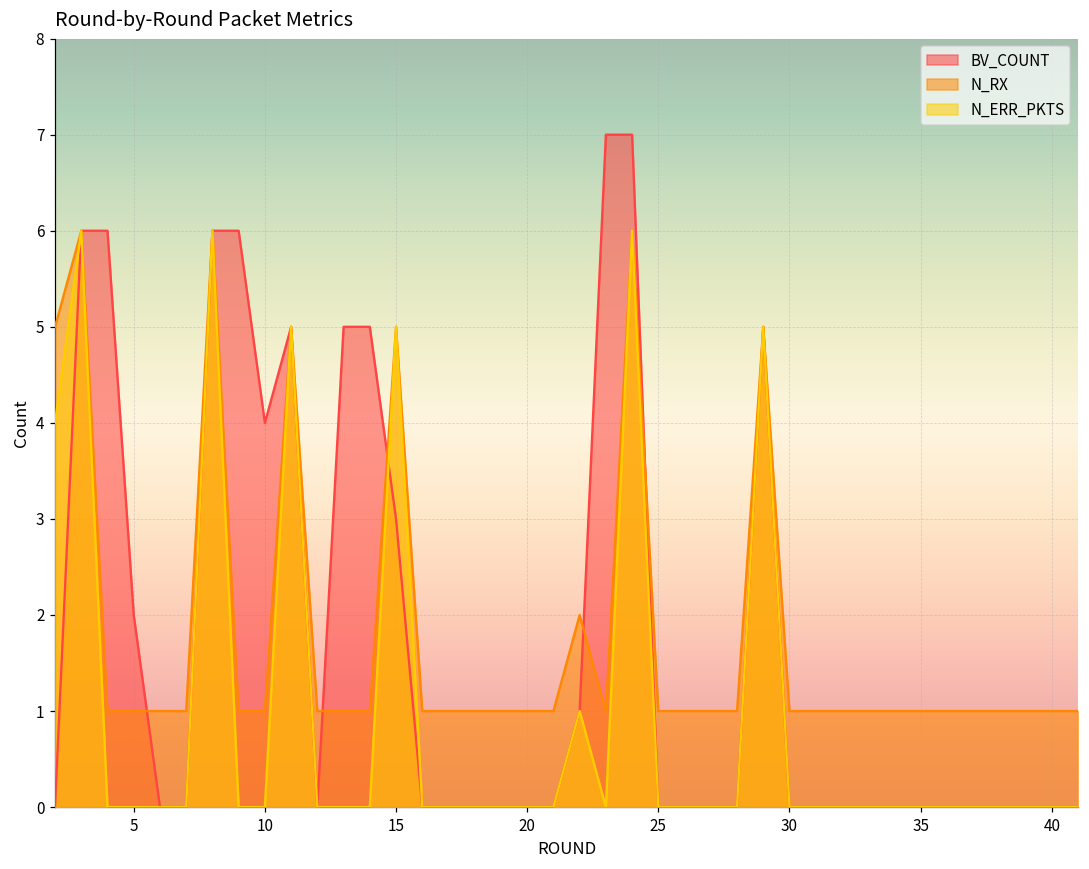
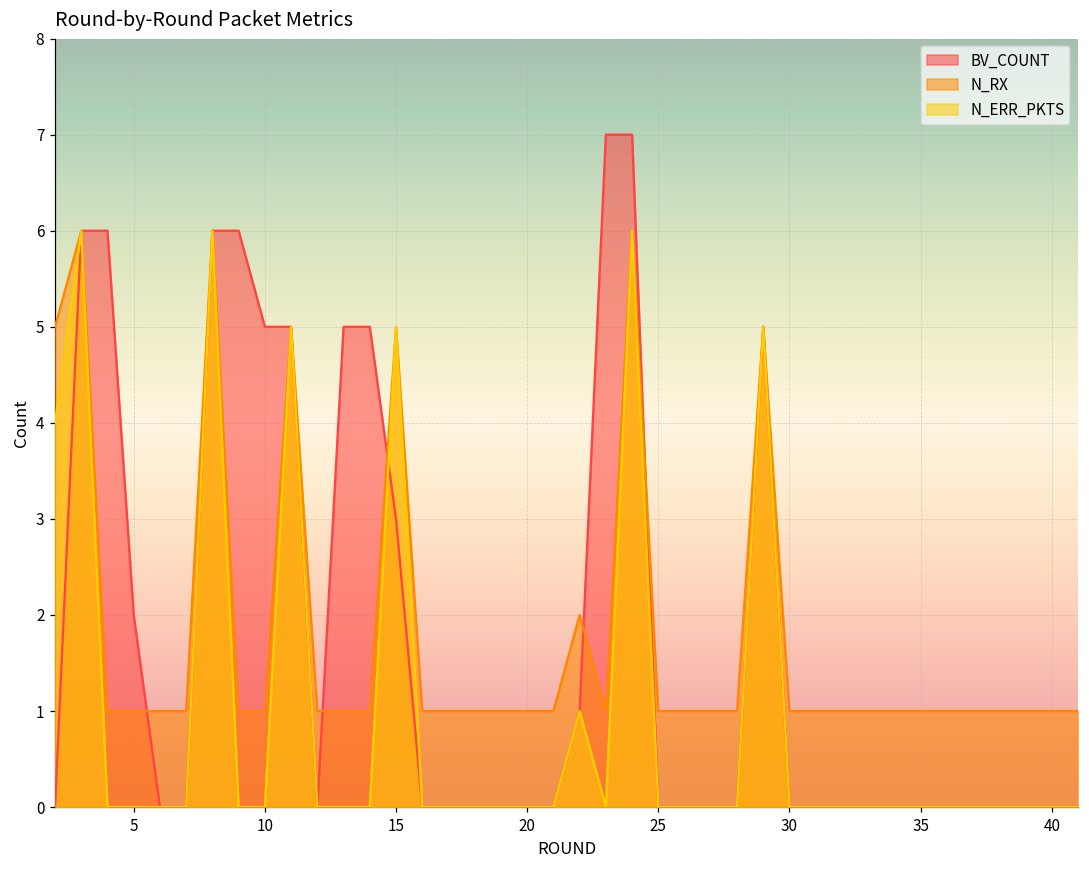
  {
    "BV_COUNT": {
      "5": 2,
-     "10": 4,
+     "10": 5,
      "15": 3
    }
  }
